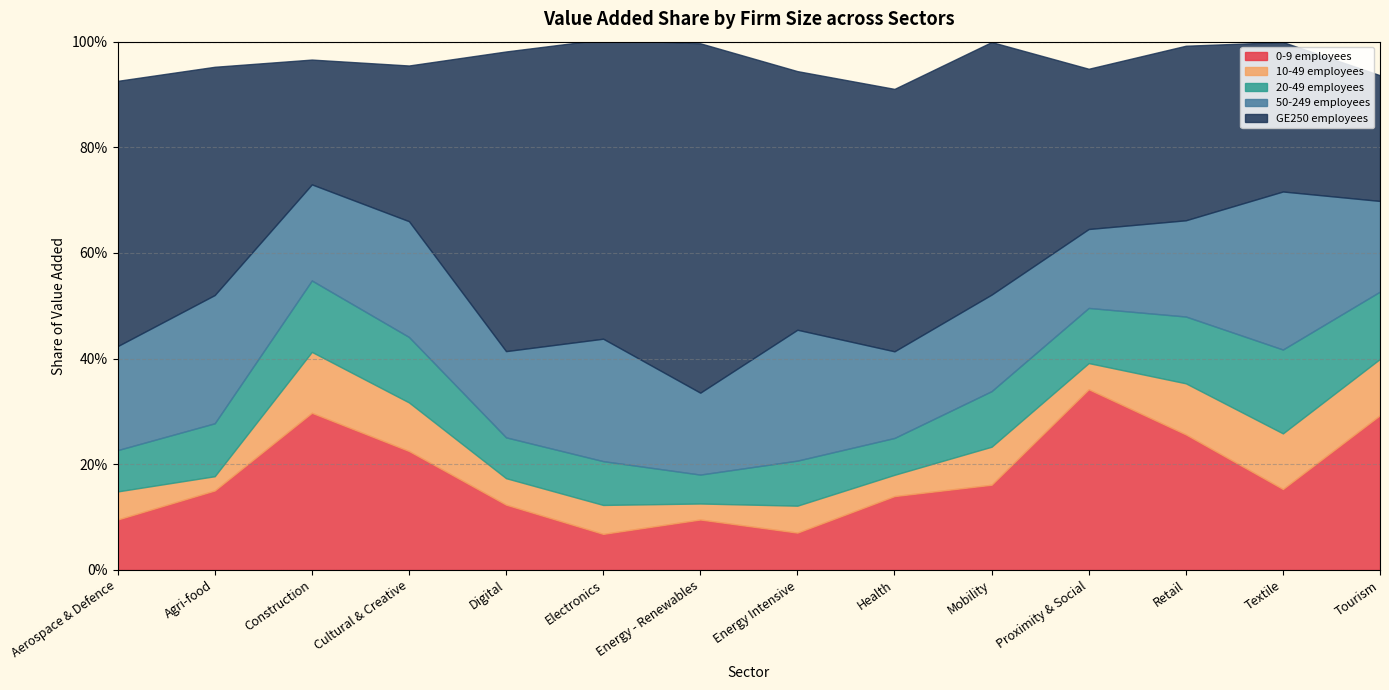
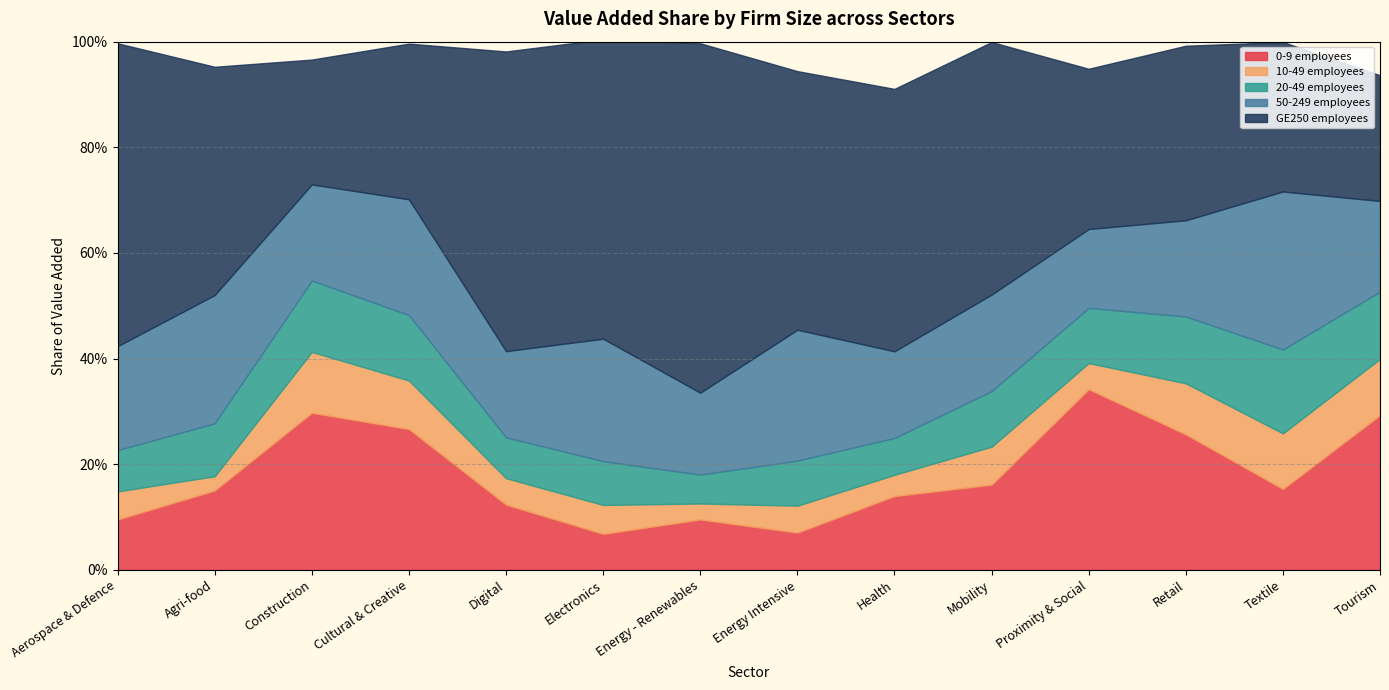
  {
    "0-9 employees": {
      "Aerospace & Defence": "10%",
      "Agri-food": "15%",
      "Construction": "30%",
-     "Cultural & Creative": "23%",
+     "Cultural & Creative": "27%",
      "Digital": "12%",
      "Electronics": "7%",
      "Energy - Renewables": "10%",
      "Energy Intensive": "7%",
      "Health": "14%",
      "Mobility": "16%",
      "Proximity & Social": "34%",
      "Retail": "26%",
      "Textile": "15%",
      "Tourism": "29%"
    },
    "10-49 employees": {
      "Aerospace & Defence": "5%",
      "Agri-food": "3%",
      "Construction": "12%",
      "Cultural & Creative": "9%",
      "Digital": "5%",
      "Electronics": "5%",
      "Energy - Renewables": "3%",
      "Energy Intensive": "5%",
      "Health": "4%",
      "Mobility": "7%",
      "Proximity & Social": "5%",
      "Retail": "10%",
      "Textile": "11%",
      "Tourism": "11%"
    },
    "GE250 employees": {
-     "Aerospace & Defence": "50%",
+     "Aerospace & Defence": "57%",
      "Agri-food": "43%",
      "Construction": "24%",
      "Cultural & Creative": "29%",
      "Digital": "57%",
      "Energy - Renewables": "66%",
      "Energy Intensive": "49%",
      "Health": "50%",
      "Mobility": "48%",
      "Proximity & Social": "30%",
      "Retail": "33%",
      "Textile": "28%",
      "Tourism": "24%"
    }
  }
